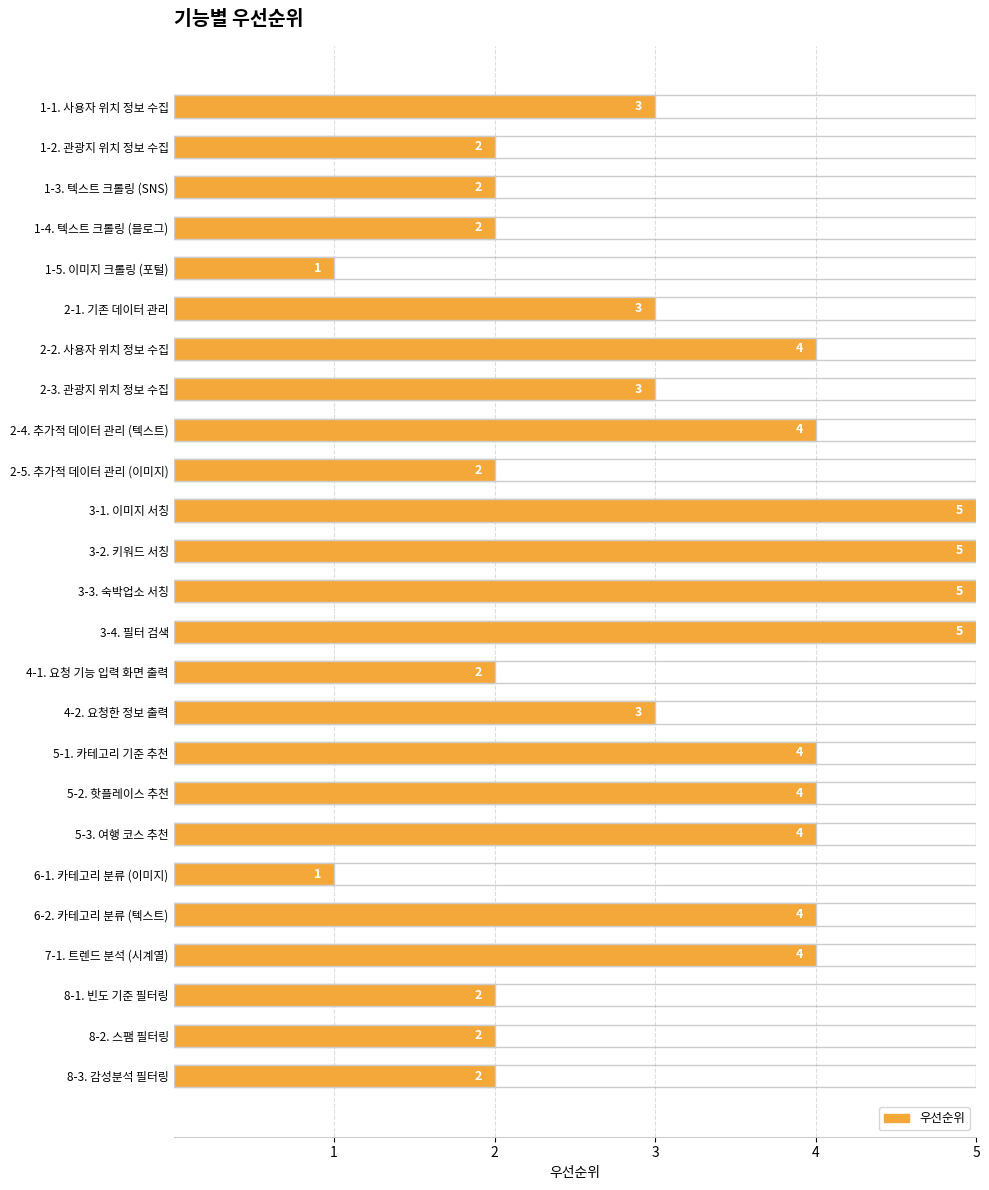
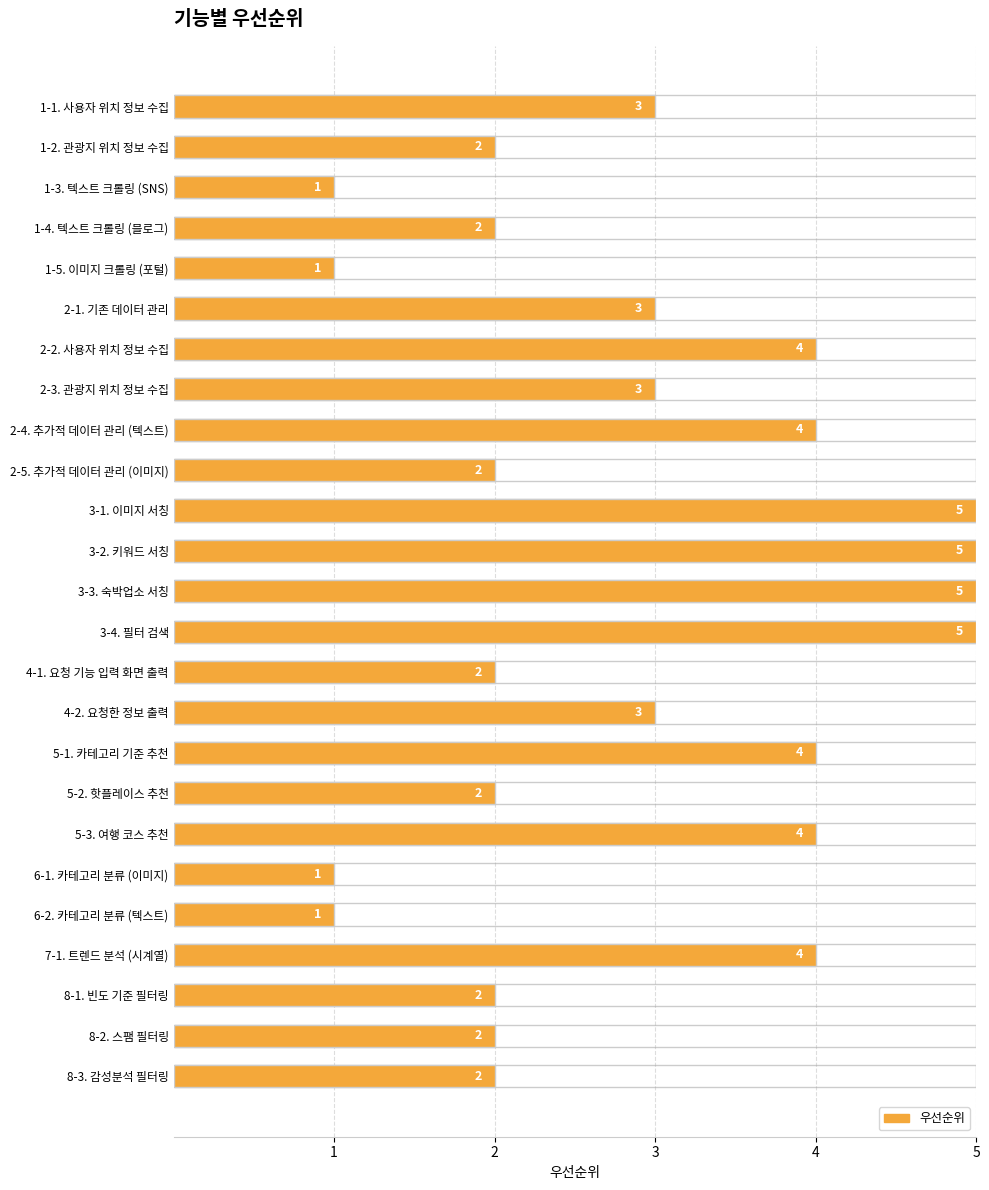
  {
    "우선순위": {
-     "1-3. 텍스트 크롤링 (SNS)": 2,
+     "1-3. 텍스트 크롤링 (SNS)": 1,
      "3-1. 이미지 서칭": 5,
      "3-2. 키워드 서칭": 5,
      "3-3. 숙박업소 서칭": 5,
      "3-4. 필터 검색": 5,
-     "5-2. 핫플레이스 추천": 4,
-     "6-2. 카테고리 분류 (텍스트)": 4
+     "5-2. 핫플레이스 추천": 2,
+     "6-2. 카테고리 분류 (텍스트)": 1
    }
  }
